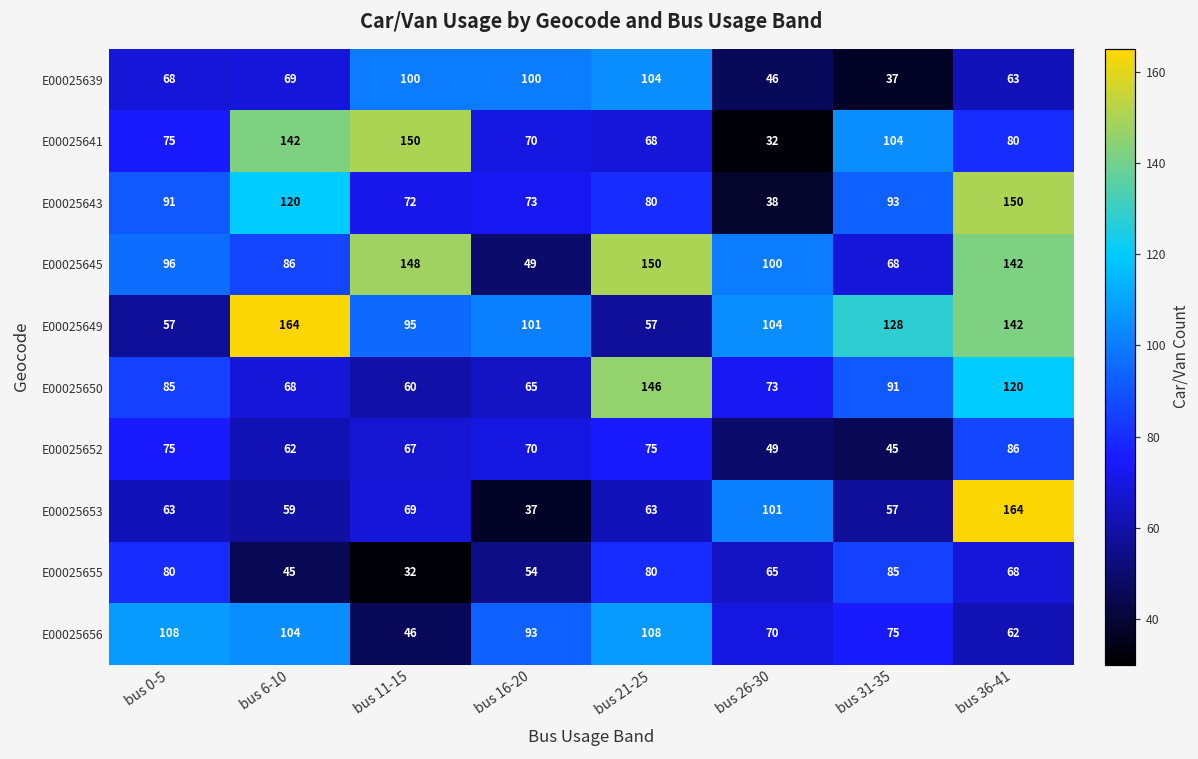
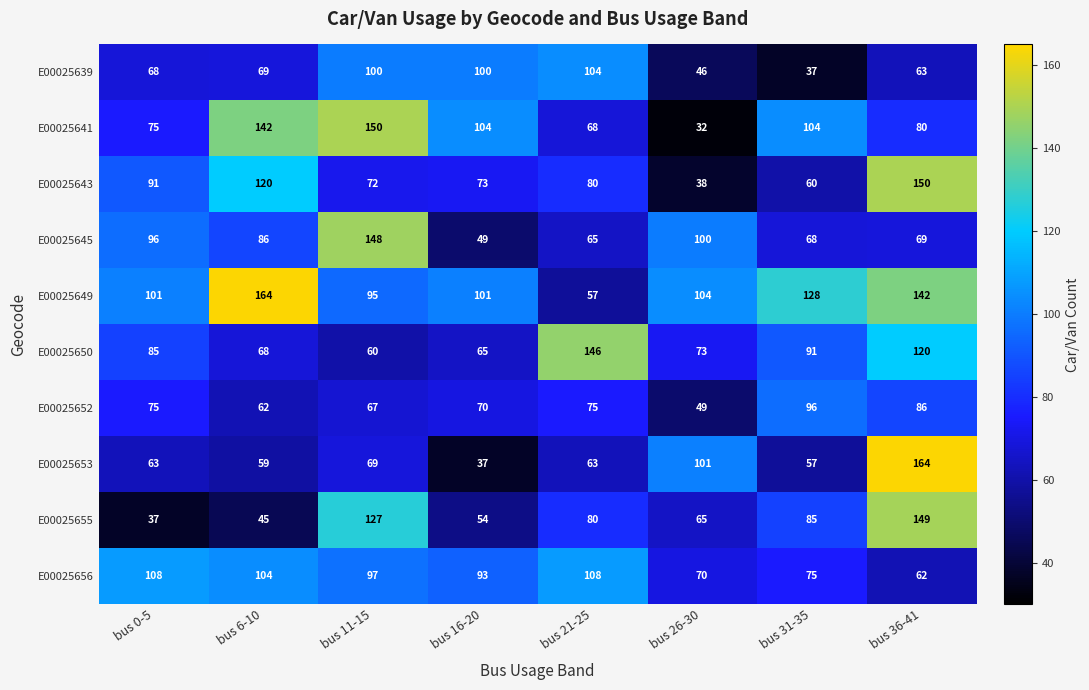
  {
    "E00025639": {
      "bus 0-5": 68,
      "bus 6-10": 69,
      "bus 11-15": 100,
      "bus 16-20": 100,
      "bus 21-25": 104,
      "bus 26-30": 46,
      "bus 31-35": 37,
      "bus 36-41": 63
    },
    "E00025641": {
      "bus 0-5": 75,
      "bus 6-10": 142,
      "bus 11-15": 150,
-     "bus 16-20": 70,
+     "bus 16-20": 104,
      "bus 21-25": 68,
      "bus 26-30": 32,
      "bus 31-35": 104,
      "bus 36-41": 80
    },
    "E00025643": {
      "bus 0-5": 91,
      "bus 6-10": 120,
      "bus 11-15": 72,
      "bus 16-20": 73,
      "bus 21-25": 80,
      "bus 26-30": 38,
-     "bus 31-35": 93,
+     "bus 31-35": 60,
      "bus 36-41": 150
    },
    "E00025645": {
      "bus 0-5": 96,
      "bus 6-10": 86,
      "bus 11-15": 148,
      "bus 16-20": 49,
-     "bus 21-25": 150,
+     "bus 21-25": 65,
      "bus 26-30": 100,
      "bus 31-35": 68,
-     "bus 36-41": 142
+     "bus 36-41": 69
    },
    "E00025649": {
-     "bus 0-5": 57,
+     "bus 0-5": 101,
      "bus 6-10": 164,
      "bus 11-15": 95,
      "bus 16-20": 101,
      "bus 21-25": 57,
      "bus 26-30": 104,
      "bus 31-35": 128,
      "bus 36-41": 142
    },
    "E00025650": {
      "bus 0-5": 85,
      "bus 6-10": 68,
      "bus 11-15": 60,
      "bus 16-20": 65,
      "bus 21-25": 146,
      "bus 26-30": 73,
      "bus 31-35": 91,
      "bus 36-41": 120
    },
    "E00025652": {
      "bus 0-5": 75,
      "bus 6-10": 62,
      "bus 11-15": 67,
      "bus 16-20": 70,
      "bus 21-25": 75,
      "bus 26-30": 49,
-     "bus 31-35": 45,
+     "bus 31-35": 96,
      "bus 36-41": 86
    },
    "E00025653": {
      "bus 0-5": 63,
      "bus 6-10": 59,
      "bus 11-15": 69,
      "bus 16-20": 37,
      "bus 21-25": 63,
      "bus 26-30": 101,
      "bus 31-35": 57,
      "bus 36-41": 164
    },
    "E00025655": {
-     "bus 0-5": 80,
+     "bus 0-5": 37,
      "bus 6-10": 45,
-     "bus 11-15": 32,
+     "bus 11-15": 127,
      "bus 16-20": 54,
      "bus 21-25": 80,
      "bus 26-30": 65,
      "bus 31-35": 85,
-     "bus 36-41": 68
+     "bus 36-41": 149
    },
    "E00025656": {
      "bus 0-5": 108,
      "bus 6-10": 104,
-     "bus 11-15": 46,
+     "bus 11-15": 97,
      "bus 16-20": 93,
      "bus 21-25": 108,
      "bus 26-30": 70,
      "bus 31-35": 75,
      "bus 36-41": 62
    }
  }
